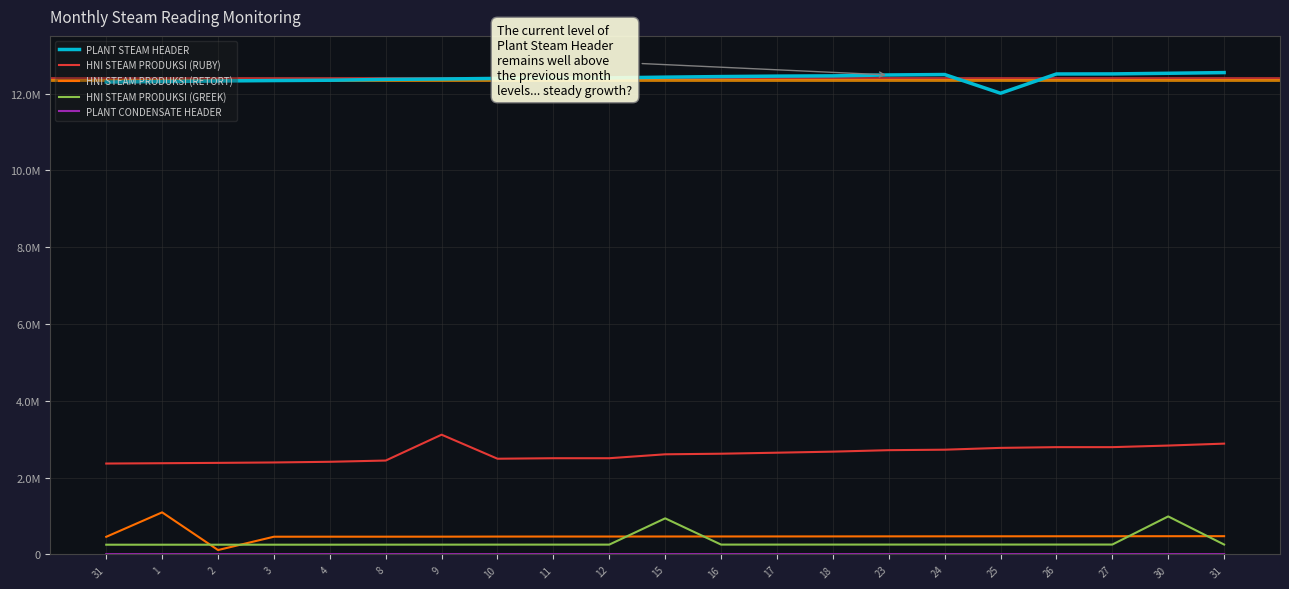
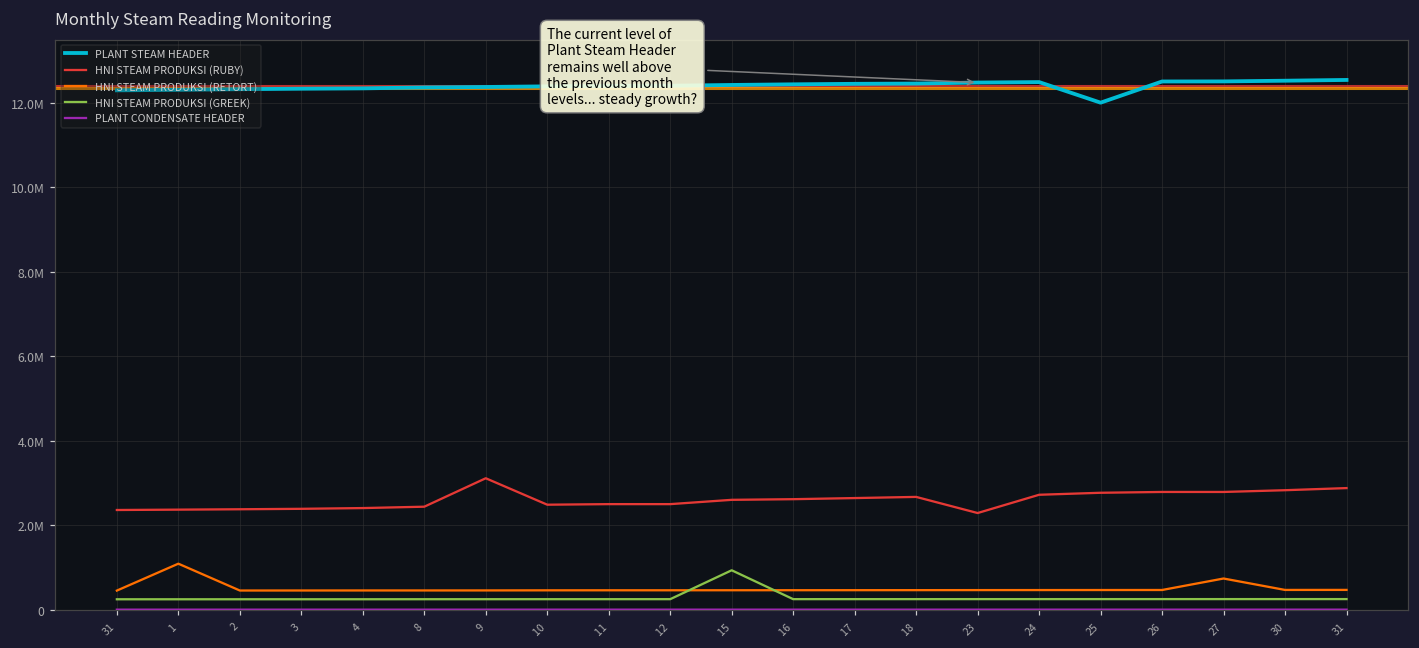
  {
    "PLANT STEAM HEADER": {
      "3": 12300000,
      "4": 12300000,
      "8": 12400000,
      "9": 12400000,
      "15": 12400000,
      "16": 12400000,
      "17": 12500000,
      "18": 12500000,
      "23": 12500000,
      "24": 12500000,
      "25": 12000000,
      "26": 12500000,
      "27": 12500000,
      "30": 12500000
    },
    "HNI STEAM PRODUKSI (RUBY)": {
      "1": 2400000,
      "2": 2400000,
      "3": 2400000,
      "4": 2400000,
      "8": 2400000,
      "9": 3100000,
      "10": 2500000,
      "11": 2500000,
      "12": 2500000,
      "15": 2600000,
      "16": 2600000,
      "17": 2600000,
      "18": 2700000,
-     "23": 2700000,
+     "23": 2300000,
      "24": 2700000,
      "25": 2800000,
      "26": 2800000,
      "27": 2800000,
      "30": 2800000
    },
    "HNI STEAM PRODUKSI (RETORT)": {
      "1": 1100000,
-     "2": 100000,
+     "2": 500000,
      "3": 500000,
      "4": 500000,
      "8": 500000,
      "9": 500000,
      "10": 500000,
      "11": 500000,
      "12": 500000,
      "15": 500000,
      "16": 500000,
      "17": 500000,
      "18": 500000,
      "23": 500000,
      "24": 500000,
      "25": 500000,
      "26": 500000,
-     "27": 500000,
+     "27": 700000,
      "30": 500000
    },
    "HNI STEAM PRODUKSI (GREEK)": {
      "1": 300000,
      "2": 300000,
      "3": 300000,
      "4": 300000,
      "8": 300000,
      "9": 300000,
      "10": 300000,
      "11": 300000,
      "12": 300000,
      "15": 900000,
      "16": 300000,
      "17": 300000,
      "18": 300000,
      "23": 300000,
      "24": 300000,
      "25": 300000,
      "26": 300000,
      "27": 300000,
-     "30": 1000000
+     "30": 300000
    },
    "PLANT CONDENSATE HEADER": {
      "1": 0,
      "2": 0,
      "3": 0,
      "4": 0,
      "8": 0,
      "9": 0,
      "10": 0,
      "11": 0,
      "12": 0,
      "15": 0,
      "16": 0,
      "17": 0,
      "18": 0,
      "23": 0,
      "24": 0,
      "25": 0,
      "26": 0,
      "27": 0,
      "30": 0
    }
  }
